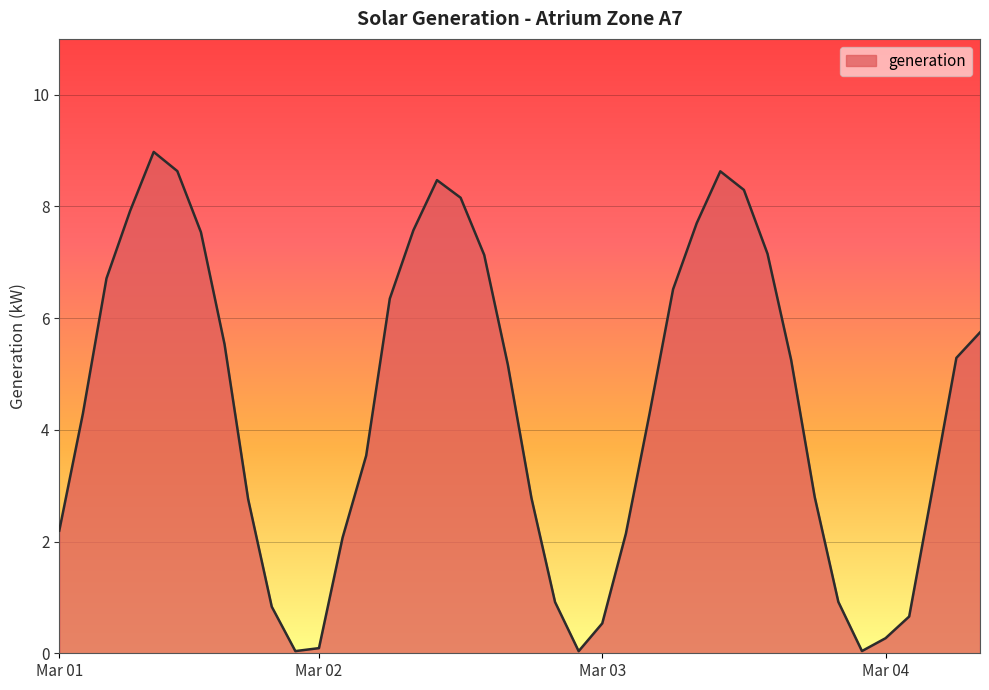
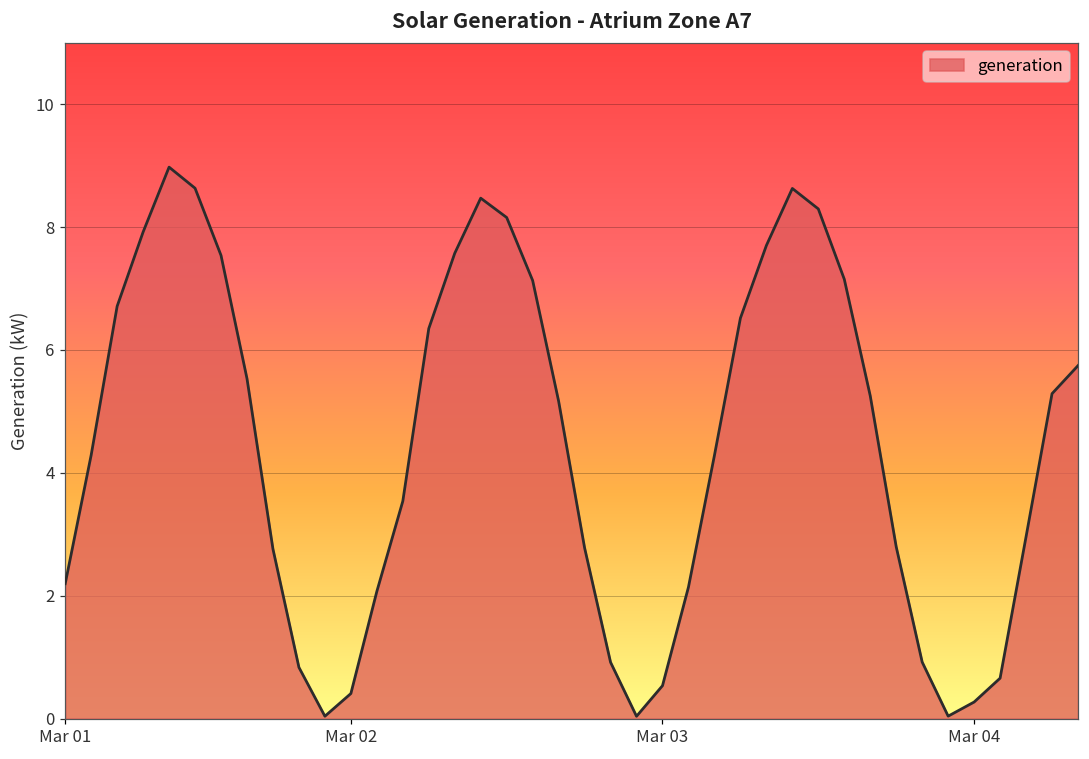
  {
    "Mar 01": 2.2,
-   "Mar 02": 0.1,
+   "Mar 02": 0.4,
    "Mar 03": 0.5,
    "Mar 04": 0.3
  }
